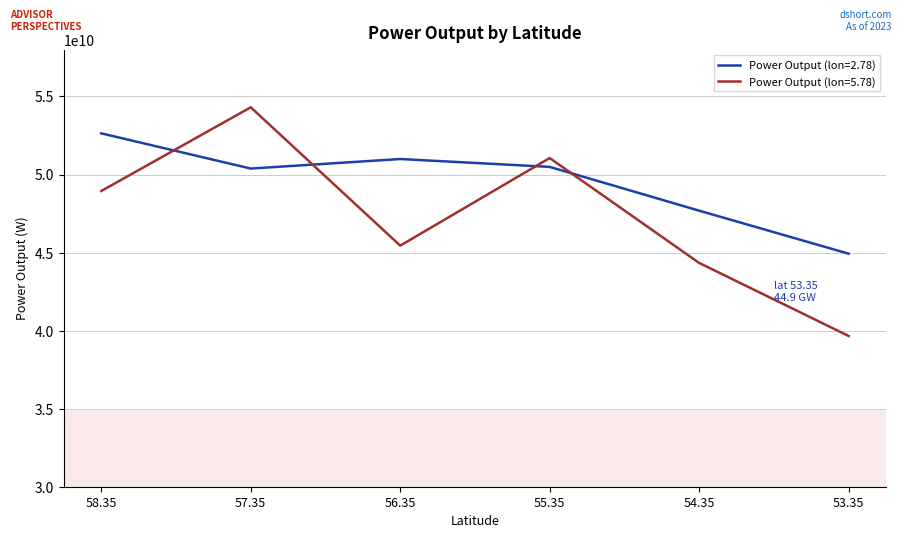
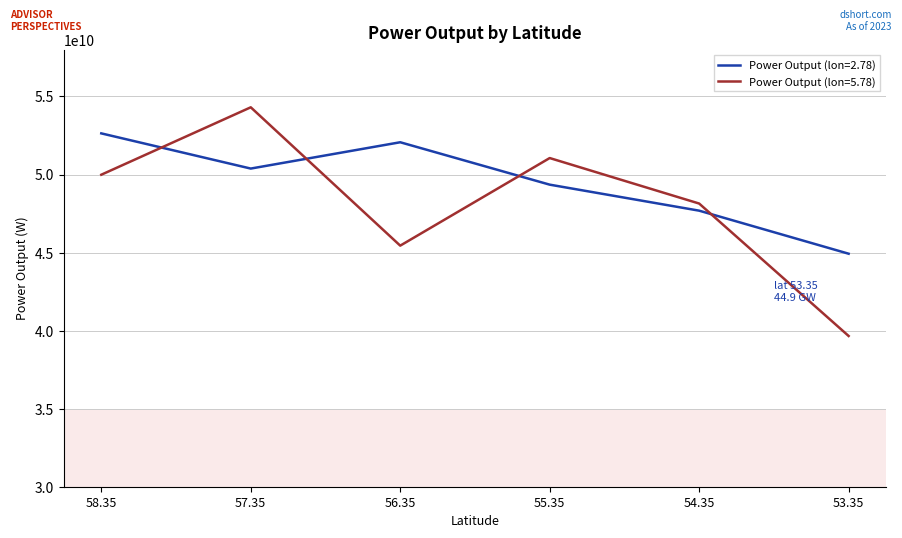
  {
    "Power Output (lon=2.78)": {
      "58.35": 52600000000,
      "57.35": 50400000000,
-     "56.35": 51000000000,
-     "55.35": 50500000000,
+     "56.35": 52100000000,
+     "55.35": 49300000000,
      "54.35": 47700000000,
      "53.35": 44900000000
    },
    "Power Output (lon=5.78)": {
-     "58.35": 48900000000,
+     "58.35": 50000000000,
      "57.35": 54300000000,
      "56.35": 45400000000,
      "55.35": 51100000000,
-     "54.35": 44300000000,
+     "54.35": 48100000000,
      "53.35": 39700000000
    }
  }
